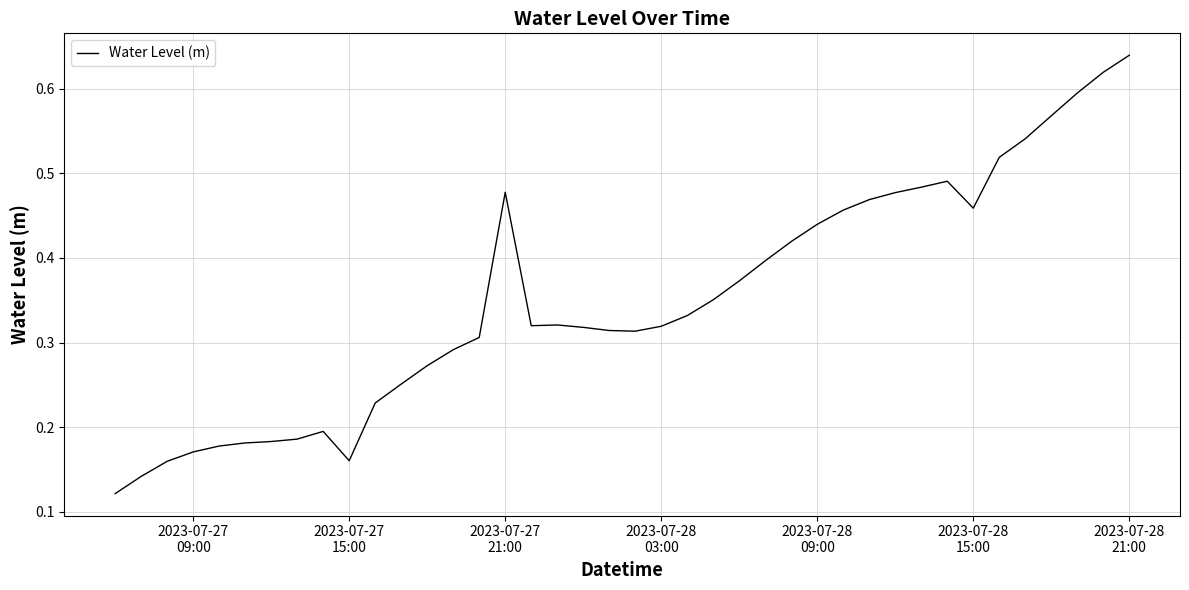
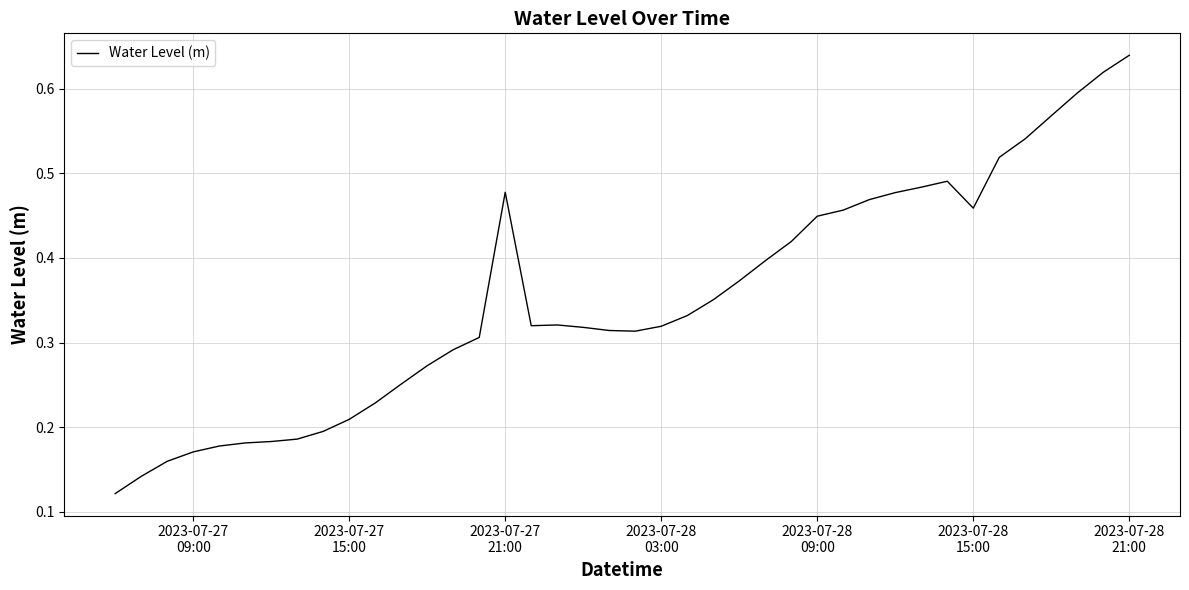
  {
    "2023-07-27 09:00": 0.17,
-   "2023-07-27 15:00": 0.16,
+   "2023-07-27 15:00": 0.21,
    "2023-07-27 21:00": 0.48,
    "2023-07-28 03:00": 0.32,
-   "2023-07-28 09:00": 0.44,
+   "2023-07-28 09:00": 0.45,
    "2023-07-28 15:00": 0.46,
    "2023-07-28 21:00": 0.64
  }
